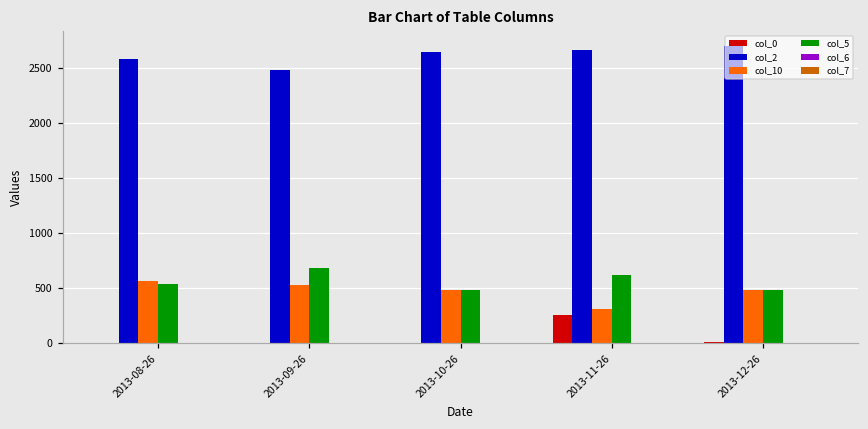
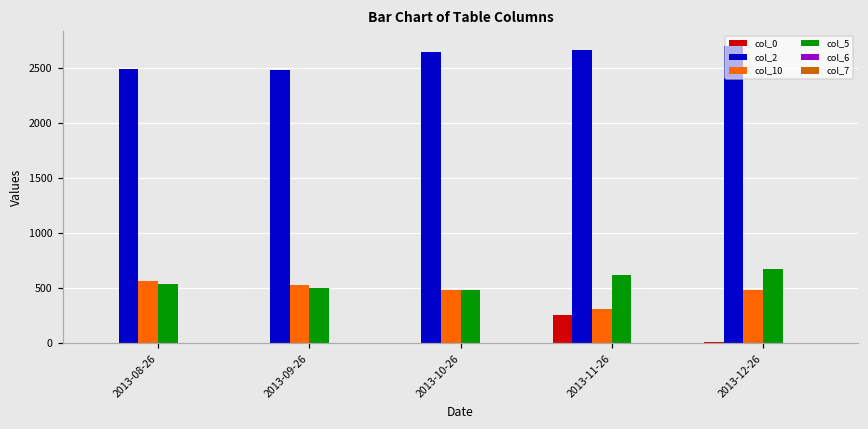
  {
    "col_0": {
      "2013-11-26": 300
    },
    "col_2": {
-     "2013-08-26": 2600,
+     "2013-08-26": 2500,
      "2013-09-26": 2500,
      "2013-10-26": 2600,
      "2013-11-26": 2700
    },
    "col_5": {
      "2013-08-26": 500,
-     "2013-09-26": 700,
+     "2013-09-26": 500,
      "2013-10-26": 500,
      "2013-11-26": 600,
-     "2013-12-26": 500
+     "2013-12-26": 700
    },
    "col_6": {
      "2013-08-26": 0,
      "2013-09-26": 0,
      "2013-10-26": 0,
      "2013-11-26": 0,
      "2013-12-26": 0
    }
  }
